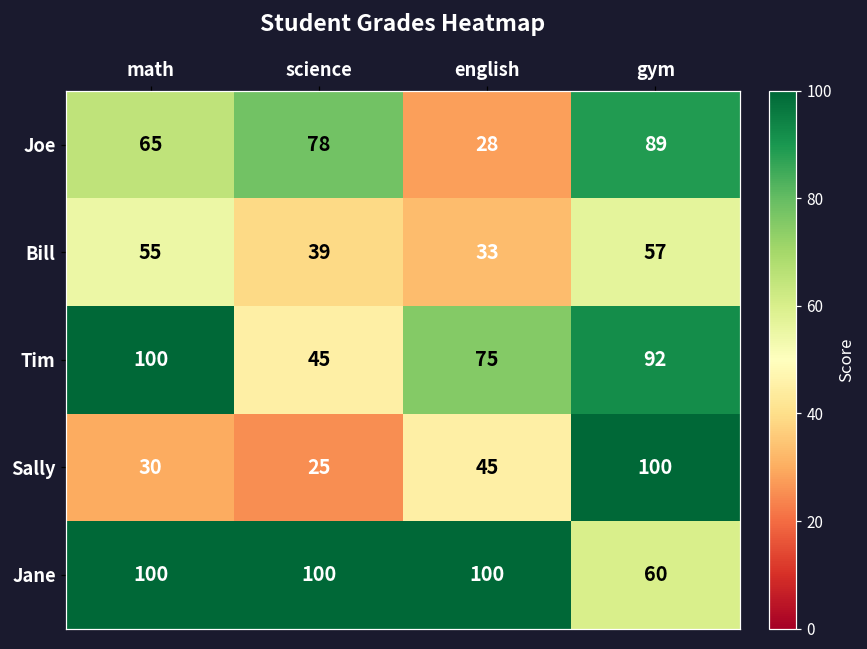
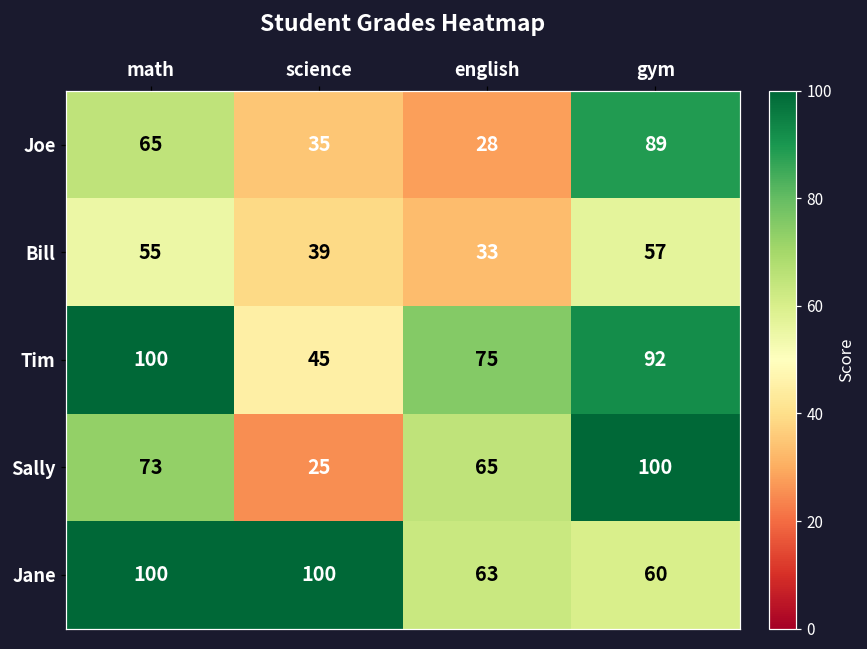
  {
    "Joe": {
      "math": 65,
-     "science": 78,
+     "science": 35,
      "english": 28,
      "gym": 89
    },
    "Bill": {
      "math": 55,
      "science": 39,
      "english": 33,
      "gym": 57
    },
    "Tim": {
      "math": 100,
      "science": 45,
      "english": 75,
      "gym": 92
    },
    "Sally": {
-     "math": 30,
+     "math": 73,
      "science": 25,
-     "english": 45,
+     "english": 65,
      "gym": 100
    },
    "Jane": {
      "math": 100,
      "science": 100,
-     "english": 100,
+     "english": 63,
      "gym": 60
    }
  }
